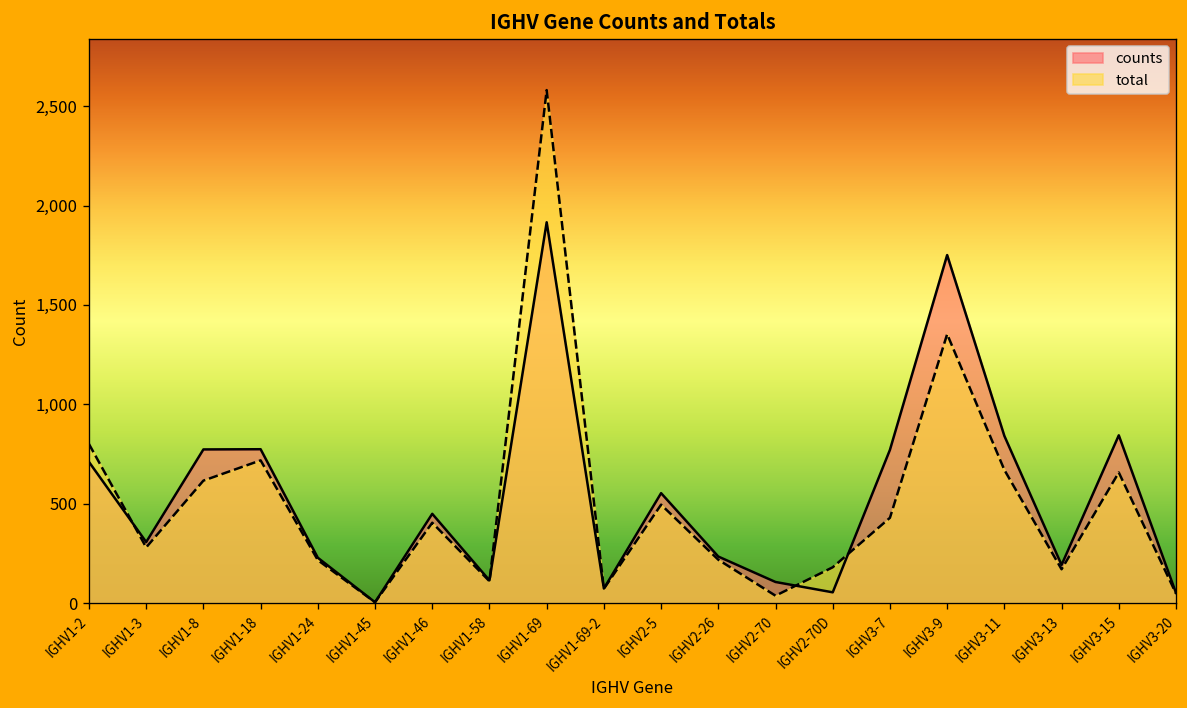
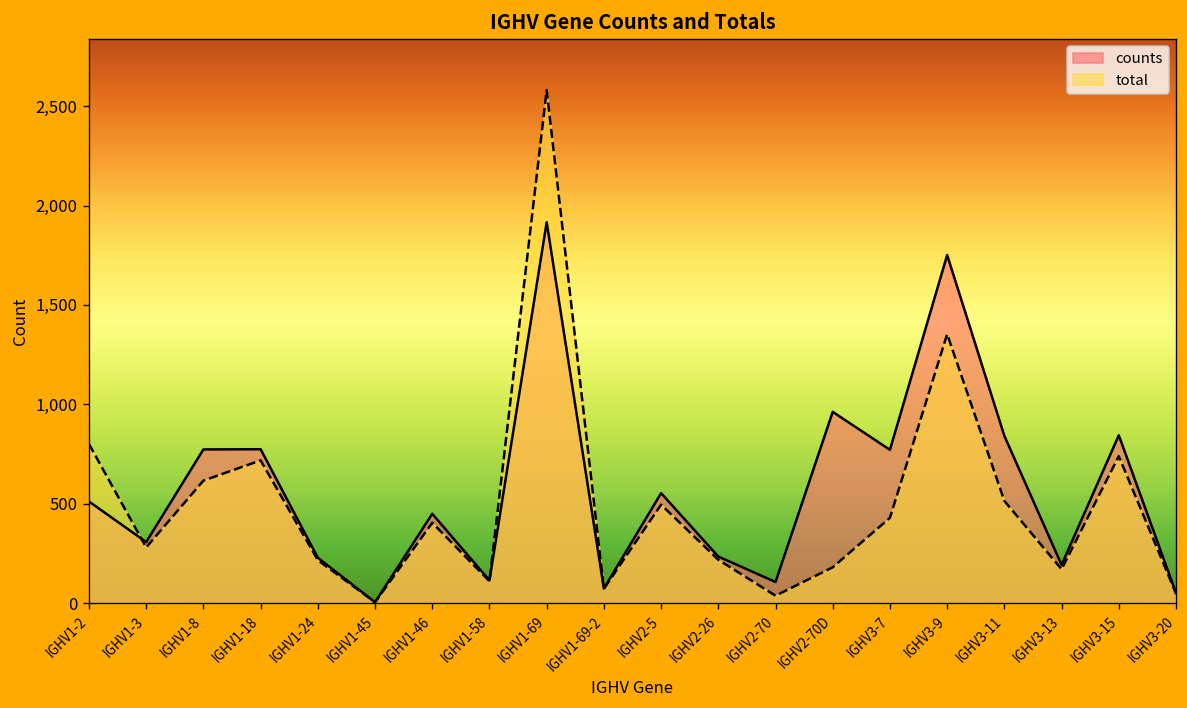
  {
    "counts": {
-     "IGHV1-2": "710",
+     "IGHV1-2": "510",
      "IGHV1-3": "310",
      "IGHV1-8": "770",
      "IGHV1-18": "770",
      "IGHV1-46": "450",
      "IGHV1-69": "1,920",
      "IGHV2-5": "550",
      "IGHV2-26": "230",
      "IGHV2-70": "110",
-     "IGHV2-70D": "50",
+     "IGHV2-70D": "960",
      "IGHV3-7": "770",
      "IGHV3-9": "1,750",
      "IGHV3-11": "840",
      "IGHV3-13": "190",
      "IGHV3-15": "840"
    },
    "total": {
      "IGHV1-2": "800",
      "IGHV1-3": "280",
      "IGHV1-8": "620",
      "IGHV1-18": "720",
      "IGHV1-46": "400",
      "IGHV1-69": "2,580",
      "IGHV2-5": "500",
      "IGHV2-26": "220",
      "IGHV2-70": "40",
      "IGHV2-70D": "180",
      "IGHV3-7": "430",
      "IGHV3-9": "1,350",
-     "IGHV3-11": "670",
+     "IGHV3-11": "510",
      "IGHV3-13": "170",
-     "IGHV3-15": "660"
+     "IGHV3-15": "740"
    }
  }
